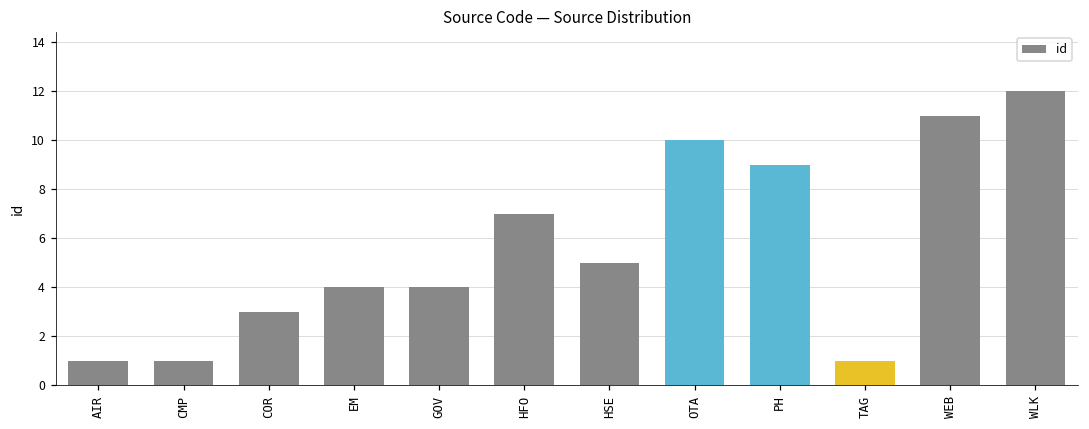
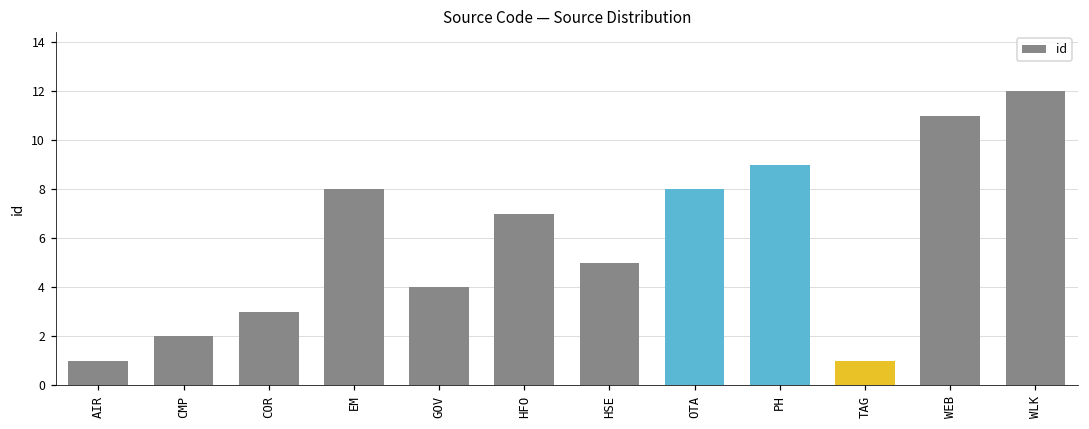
  {
    "AIR": 1,
-   "CMP": 1,
+   "CMP": 2,
    "COR": 3,
-   "EM": 4,
+   "EM": 8,
    "GOV": 4,
    "HFO": 7,
    "HSE": 5,
-   "OTA": 10,
+   "OTA": 8,
    "PH": 9,
    "TAG": 1,
    "WEB": 11,
    "WLK": 12
  }
